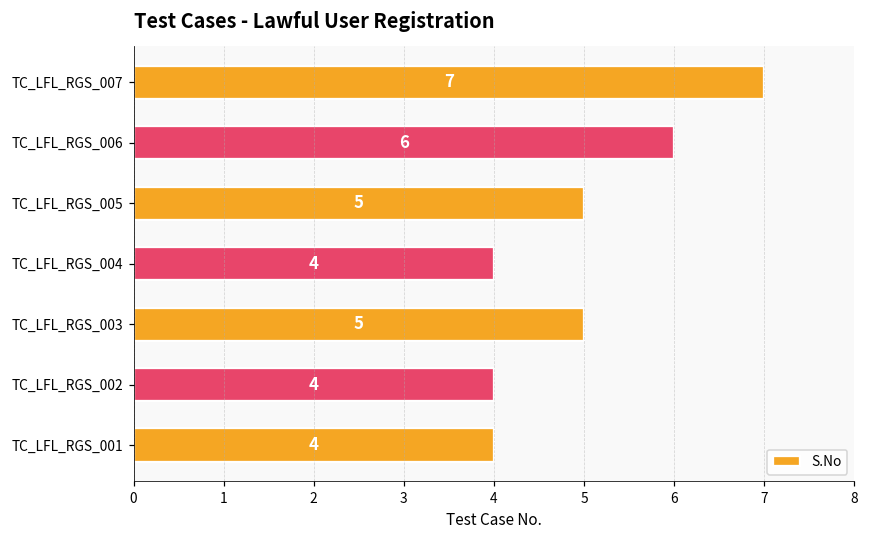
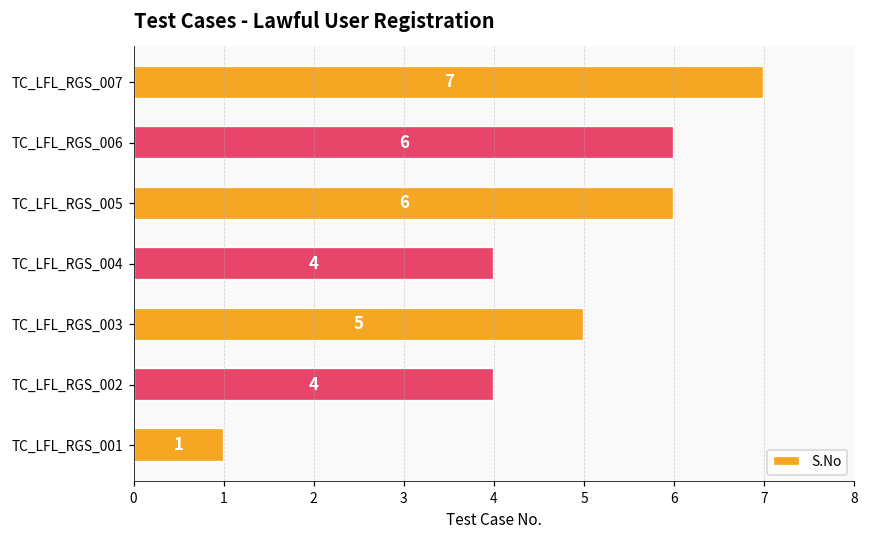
  {
    "TC_LFL_RGS_007": 7,
    "TC_LFL_RGS_006": 6,
-   "TC_LFL_RGS_005": 5,
+   "TC_LFL_RGS_005": 6,
    "TC_LFL_RGS_004": 4,
    "TC_LFL_RGS_003": 5,
    "TC_LFL_RGS_002": 4,
-   "TC_LFL_RGS_001": 4
+   "TC_LFL_RGS_001": 1
  }
